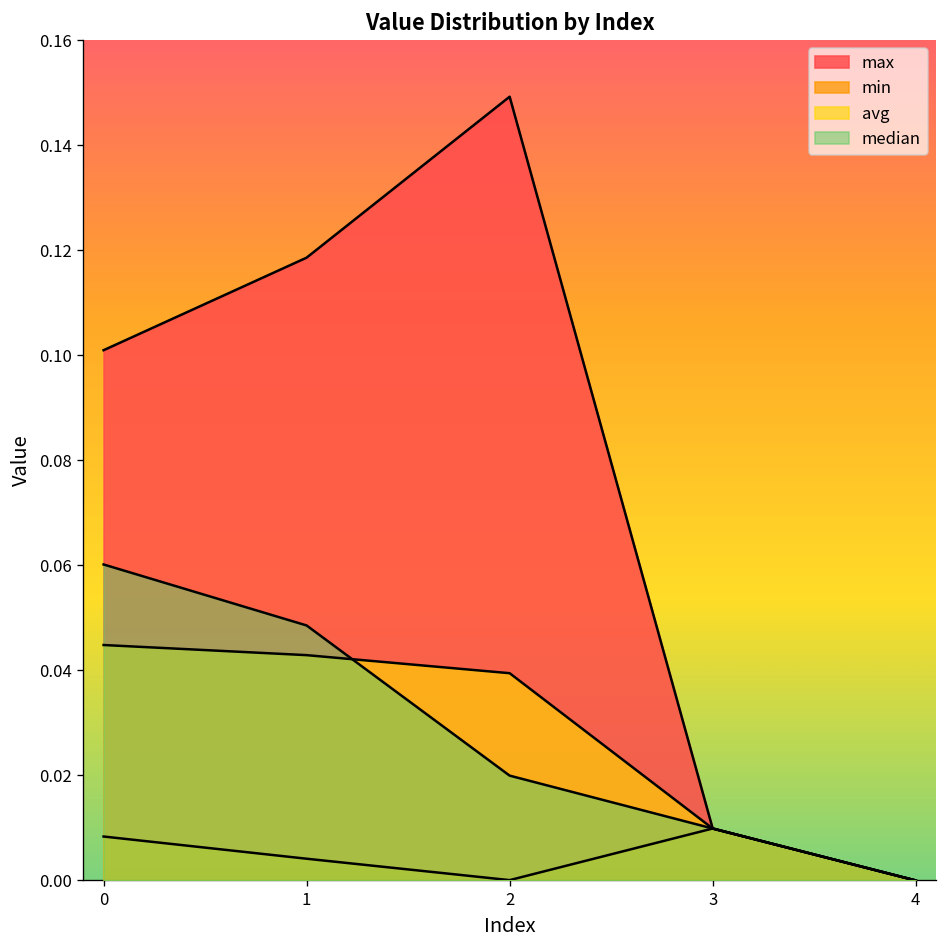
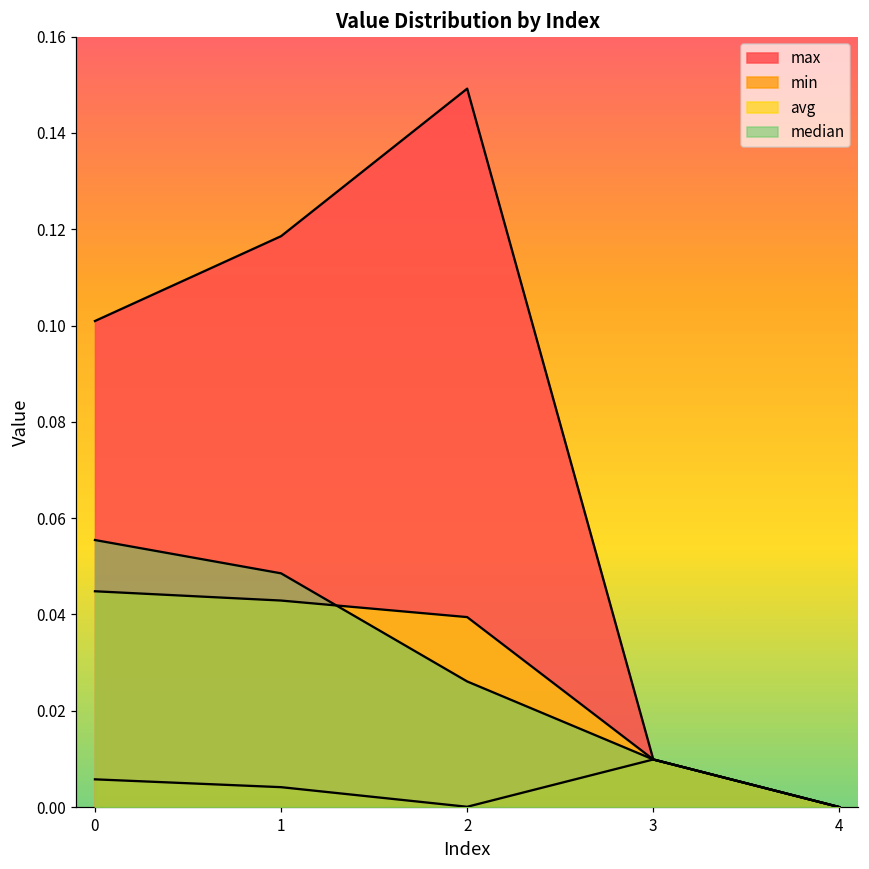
  {
    "max": {
      "0": 0.101,
      "1": 0.119,
      "2": 0.149
    },
    "min": {
-     "0": 0.008,
+     "0": 0.006,
      "1": 0.004,
      "2": 0.000
    },
    "avg": {
      "0": 0.045,
      "1": 0.043,
      "2": 0.039
    },
    "median": {
-     "0": 0.060,
+     "0": 0.055,
      "1": 0.049,
-     "2": 0.020
+     "2": 0.026
    }
  }
